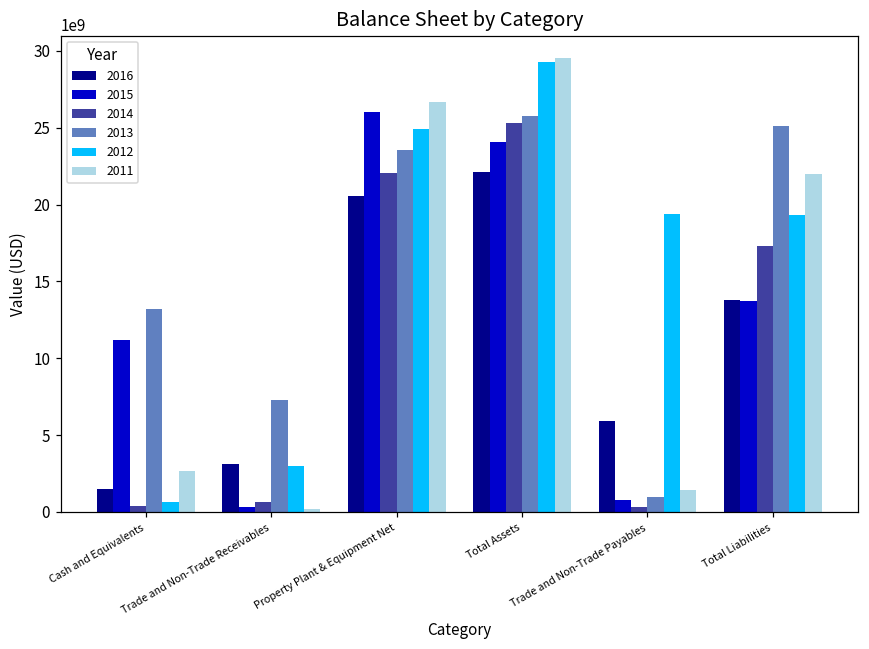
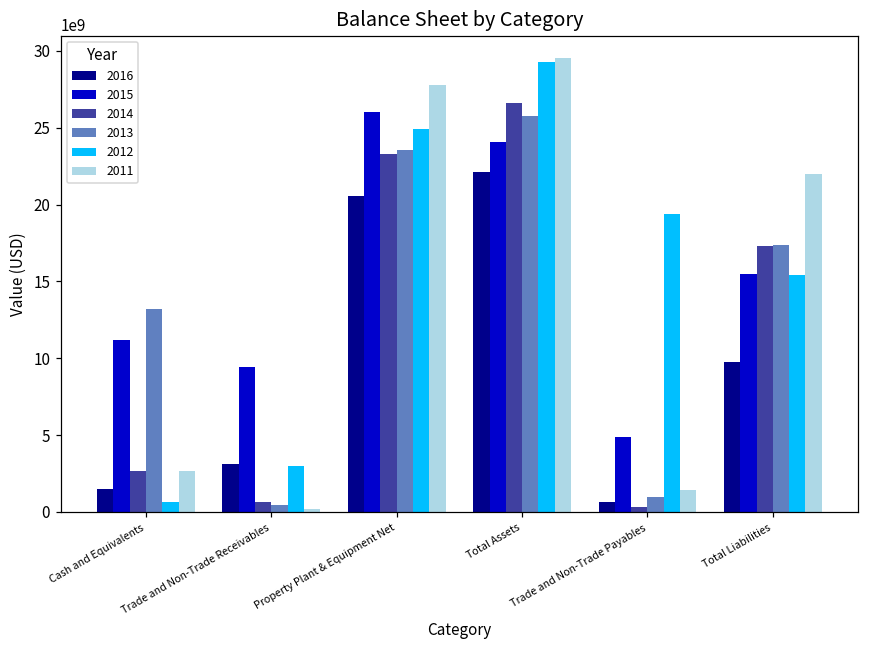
  {
    "2016": {
      "Cash and Equivalents": 1500000000,
      "Trade and Non-Trade Receivables": 3200000000,
      "Property Plant & Equipment Net": 20500000000,
      "Total Assets": 22100000000,
-     "Trade and Non-Trade Payables": 5900000000,
-     "Total Liabilities": 13800000000
+     "Trade and Non-Trade Payables": 700000000,
+     "Total Liabilities": 9800000000
    },
    "2015": {
      "Cash and Equivalents": 11200000000,
-     "Trade and Non-Trade Receivables": 300000000,
+     "Trade and Non-Trade Receivables": 9400000000,
      "Property Plant & Equipment Net": 26000000000,
      "Total Assets": 24100000000,
-     "Trade and Non-Trade Payables": 800000000,
-     "Total Liabilities": 13700000000
+     "Trade and Non-Trade Payables": 4900000000,
+     "Total Liabilities": 15500000000
    },
    "2014": {
-     "Cash and Equivalents": 400000000,
+     "Cash and Equivalents": 2700000000,
      "Trade and Non-Trade Receivables": 700000000,
-     "Property Plant & Equipment Net": 22100000000,
-     "Total Assets": 25300000000,
+     "Property Plant & Equipment Net": 23300000000,
+     "Total Assets": 26600000000,
      "Trade and Non-Trade Payables": 300000000,
      "Total Liabilities": 17300000000
    },
    "2013": {
      "Cash and Equivalents": 13200000000,
-     "Trade and Non-Trade Receivables": 7300000000,
+     "Trade and Non-Trade Receivables": 500000000,
      "Property Plant & Equipment Net": 23500000000,
      "Total Assets": 25800000000,
      "Trade and Non-Trade Payables": 1000000000,
-     "Total Liabilities": 25100000000
+     "Total Liabilities": 17300000000
    },
    "2012": {
      "Cash and Equivalents": 600000000,
      "Trade and Non-Trade Receivables": 3000000000,
      "Property Plant & Equipment Net": 24900000000,
      "Total Assets": 29300000000,
      "Trade and Non-Trade Payables": 19400000000,
-     "Total Liabilities": 19300000000
+     "Total Liabilities": 15400000000
    },
    "2011": {
      "Cash and Equivalents": 2700000000,
      "Trade and Non-Trade Receivables": 200000000,
-     "Property Plant & Equipment Net": 26700000000,
+     "Property Plant & Equipment Net": 27800000000,
      "Total Assets": 29500000000,
      "Trade and Non-Trade Payables": 1400000000,
      "Total Liabilities": 22000000000
    }
  }
